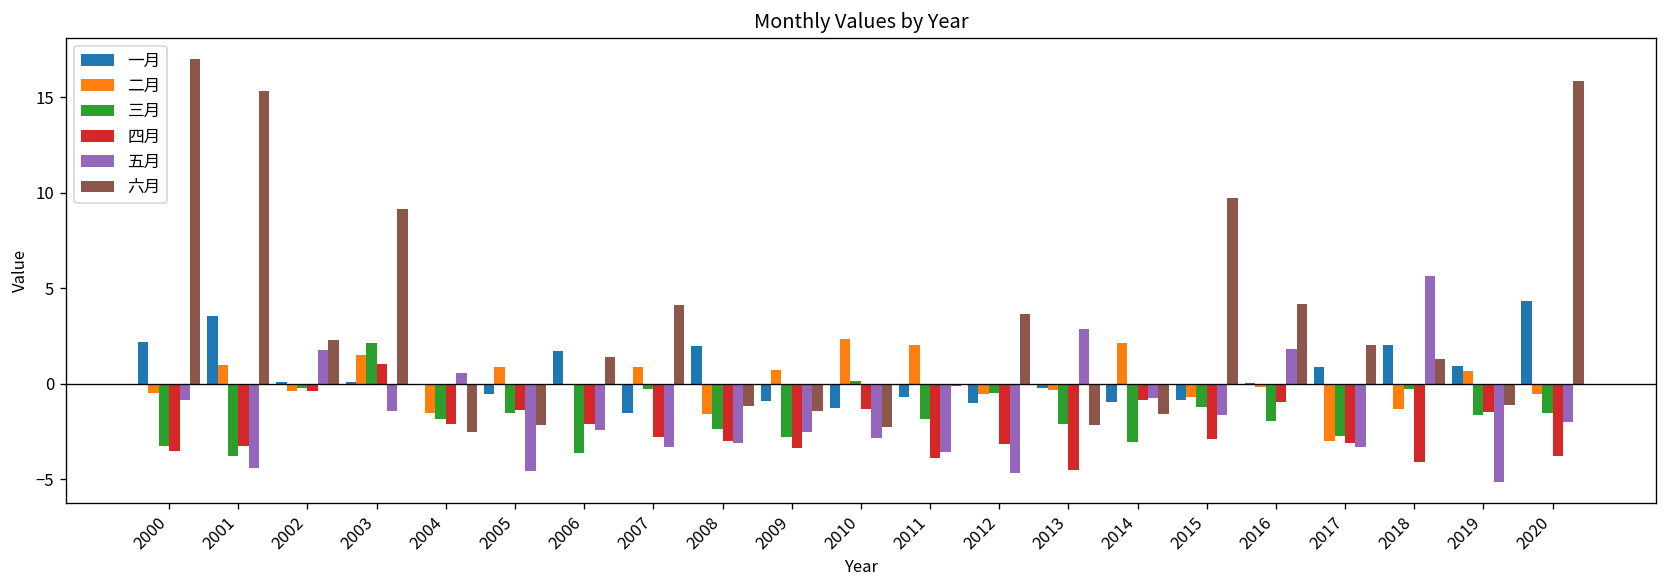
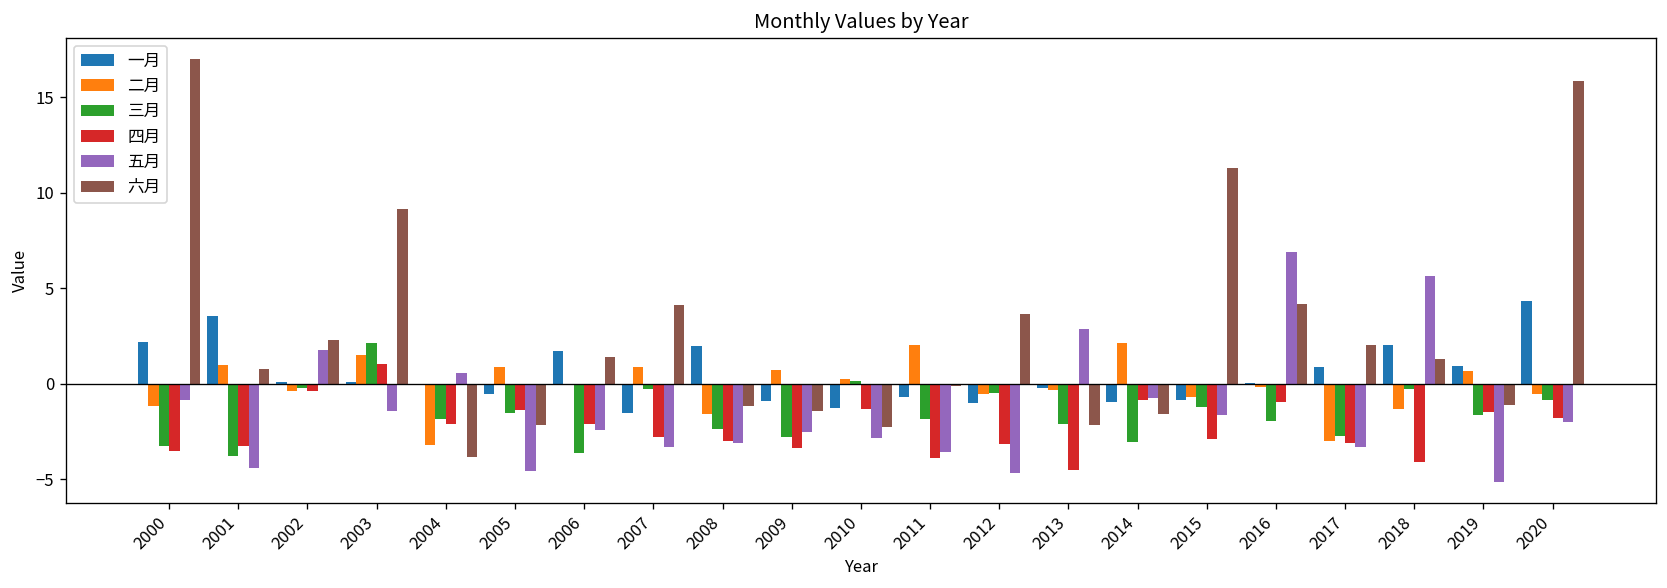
  {
    "一月": {
      "2000": 2.2,
      "2001": 3.5,
      "2005": -0.5,
      "2006": 1.7,
      "2007": -1.6,
      "2008": 2.0,
      "2009": -0.9,
      "2010": -1.3,
      "2011": -0.7,
      "2012": -1.0,
      "2013": -0.2,
      "2014": -1.0,
      "2015": -0.8,
      "2017": 0.9,
      "2018": 2.0,
      "2019": 0.9,
      "2020": 4.3
    },
    "二月": {
-     "2000": -0.5,
+     "2000": -1.2,
      "2001": 1.0,
      "2002": -0.4,
      "2003": 1.5,
-     "2004": -1.5,
+     "2004": -3.2,
      "2005": 0.9,
      "2007": 0.9,
      "2008": -1.6,
      "2009": 0.7,
-     "2010": 2.3,
+     "2010": 0.3,
      "2011": 2.0,
      "2012": -0.5,
      "2013": -0.3,
      "2014": 2.1,
      "2015": -0.7,
      "2016": -0.2,
      "2017": -3.0,
      "2018": -1.3,
      "2019": 0.7,
      "2020": -0.6
    },
    "三月": {
      "2000": -3.2,
      "2001": -3.8,
      "2002": -0.2,
      "2003": 2.1,
      "2004": -1.8,
      "2005": -1.5,
      "2006": -3.6,
      "2007": -0.3,
      "2008": -2.4,
      "2009": -2.8,
      "2011": -1.8,
      "2012": -0.5,
      "2013": -2.1,
      "2014": -3.0,
      "2015": -1.2,
      "2016": -2.0,
      "2017": -2.7,
      "2018": -0.3,
      "2019": -1.6,
-     "2020": -1.5
+     "2020": -0.8
    },
    "四月": {
      "2000": -3.5,
      "2001": -3.2,
      "2002": -0.4,
      "2003": 1.1,
      "2004": -2.1,
      "2005": -1.4,
      "2006": -2.1,
      "2007": -2.8,
      "2008": -3.0,
      "2009": -3.4,
      "2010": -1.3,
      "2011": -3.9,
      "2012": -3.1,
      "2013": -4.5,
      "2014": -0.8,
      "2015": -2.9,
      "2016": -0.9,
      "2017": -3.1,
      "2018": -4.1,
      "2019": -1.5,
-     "2020": -3.8
+     "2020": -1.8
    },
    "五月": {
      "2000": -0.8,
      "2001": -4.4,
      "2002": 1.8,
      "2003": -1.4,
      "2004": 0.6,
      "2005": -4.6,
      "2006": -2.4,
      "2007": -3.3,
      "2008": -3.1,
      "2009": -2.5,
      "2010": -2.8,
      "2011": -3.5,
      "2012": -4.7,
      "2013": 2.9,
      "2014": -0.7,
      "2015": -1.6,
-     "2016": 1.8,
+     "2016": 6.9,
      "2017": -3.3,
      "2018": 5.7,
      "2019": -5.1,
      "2020": -2.0
    },
    "六月": {
      "2000": 17.0,
-     "2001": 15.3,
+     "2001": 0.8,
      "2002": 2.3,
      "2003": 9.1,
-     "2004": -2.5,
+     "2004": -3.8,
      "2005": -2.2,
      "2006": 1.4,
      "2007": 4.1,
      "2008": -1.2,
      "2009": -1.4,
      "2010": -2.3,
      "2012": 3.7,
      "2013": -2.2,
      "2014": -1.6,
-     "2015": 9.7,
+     "2015": 11.3,
      "2016": 4.2,
      "2017": 2.1,
      "2018": 1.3,
      "2019": -1.1,
      "2020": 15.8
    }
  }
